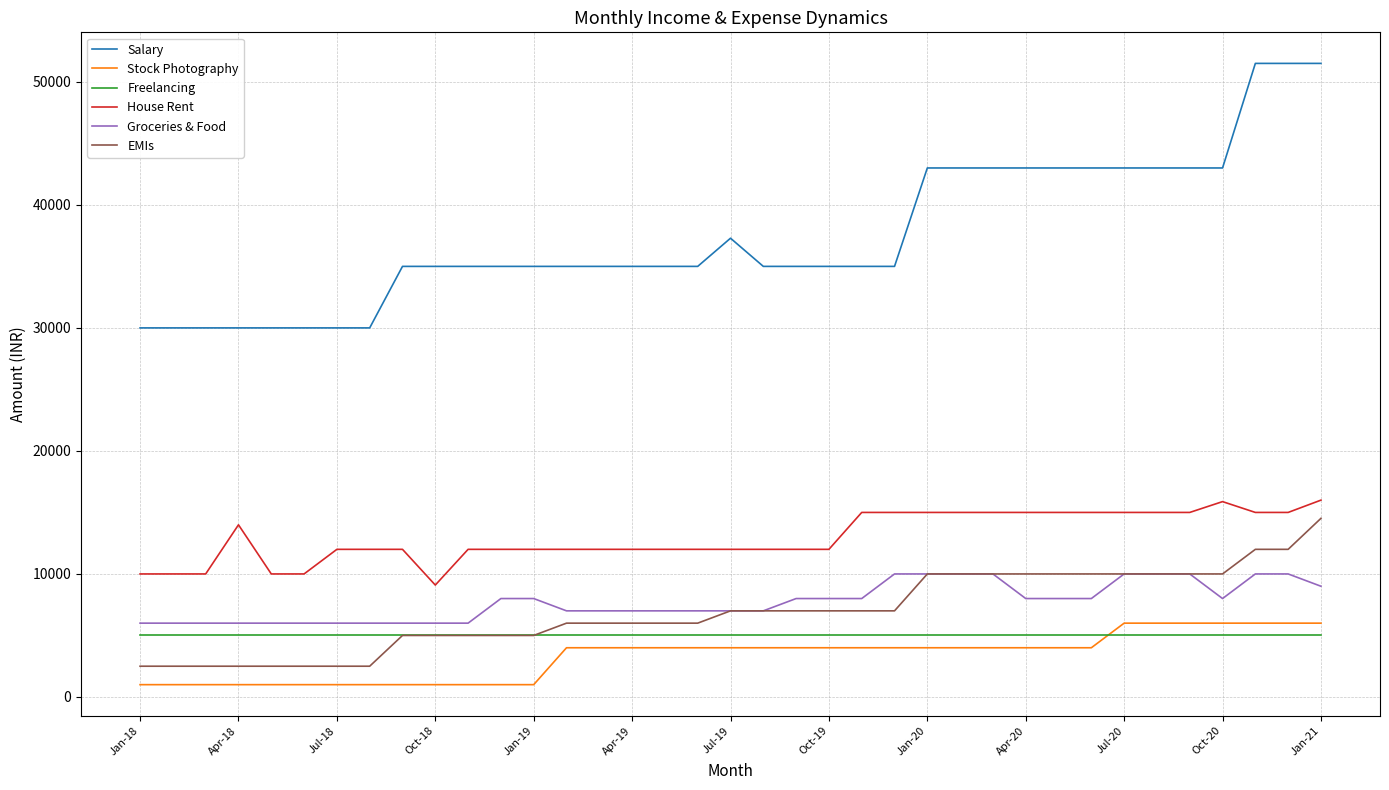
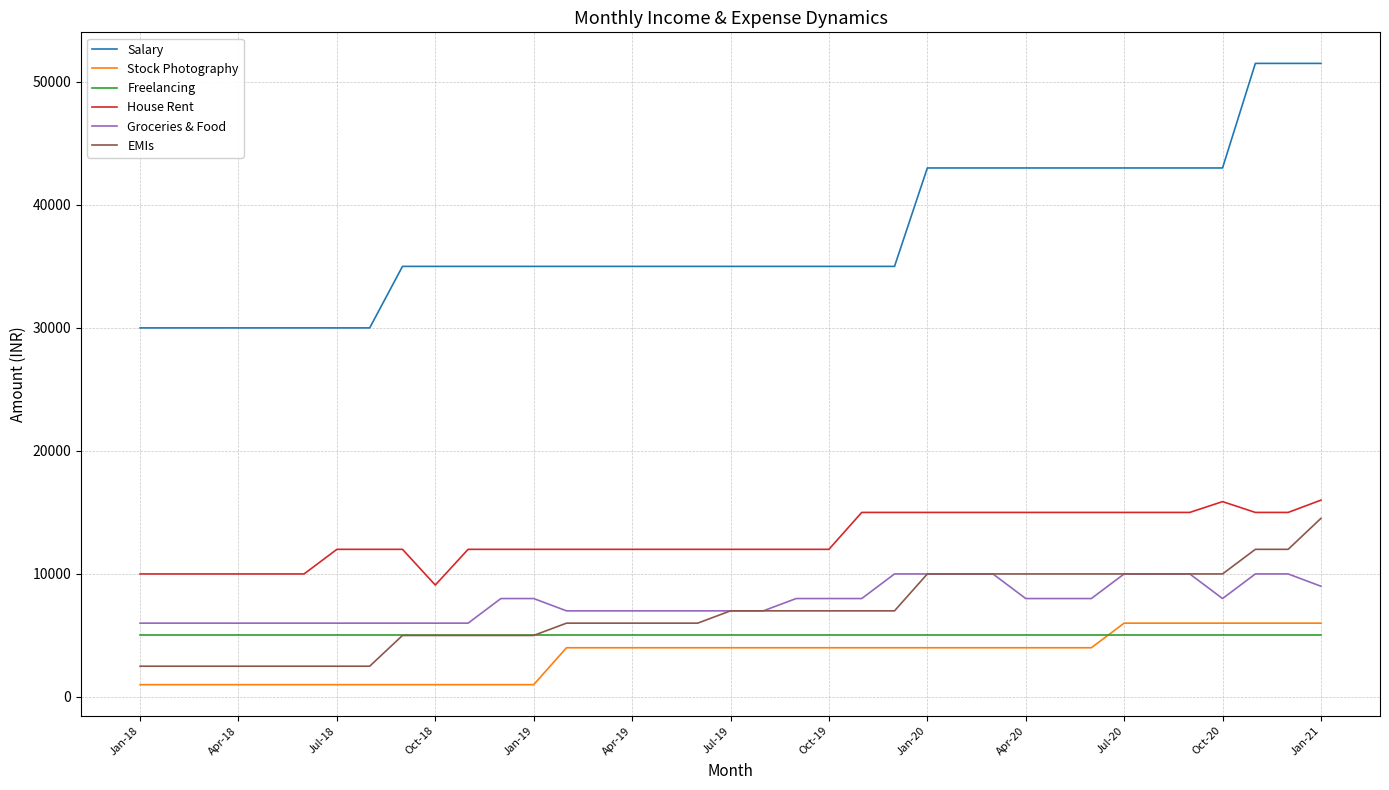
  {
    "Salary": {
      "Jan-18": 30000,
      "Apr-18": 30000,
      "Jul-18": 30000,
      "Oct-18": 35000,
      "Jan-19": 35000,
      "Apr-19": 35000,
-     "Jul-19": 37300,
+     "Jul-19": 35000,
      "Oct-19": 35000,
      "Jan-20": 43000,
      "Apr-20": 43000,
      "Jul-20": 43000,
      "Oct-20": 43000,
      "Jan-21": 51500
    },
    "Stock Photography": {
      "Jan-18": 1000,
      "Apr-18": 1000,
      "Jul-18": 1000,
      "Oct-18": 1000,
      "Jan-19": 1000,
      "Apr-19": 4000,
      "Jul-19": 4000,
      "Oct-19": 4000,
      "Jan-20": 4000,
      "Apr-20": 4000,
      "Jul-20": 6000,
      "Oct-20": 6000,
      "Jan-21": 6000
    },
    "Freelancing": {
      "Jan-18": 5000,
      "Apr-18": 5000,
      "Jul-18": 5000,
      "Apr-19": 5000,
      "Jul-19": 5000,
      "Oct-19": 5000,
      "Jan-20": 5000,
      "Apr-20": 5000,
      "Jul-20": 5000,
      "Oct-20": 5000,
      "Jan-21": 5000
    },
    "House Rent": {
      "Jan-18": 10000,
-     "Apr-18": 14000,
+     "Apr-18": 10000,
      "Jul-18": 12000,
      "Oct-18": 9100,
      "Jan-19": 12000,
      "Apr-19": 12000,
      "Jul-19": 12000,
      "Oct-19": 12000,
      "Jan-20": 15000,
      "Apr-20": 15000,
      "Jul-20": 15000,
      "Oct-20": 15900,
      "Jan-21": 16000
    },
    "Groceries & Food": {
      "Jan-18": 6000,
      "Apr-18": 6000,
      "Jul-18": 6000,
      "Oct-18": 6000,
      "Jan-19": 8000,
      "Apr-19": 7000,
      "Oct-19": 8000,
      "Apr-20": 8000,
      "Oct-20": 8000,
      "Jan-21": 9000
    },
    "EMIs": {
      "Jan-18": 2500,
      "Apr-18": 2500,
      "Jul-18": 2500,
      "Apr-19": 6000,
      "Oct-19": 7000,
      "Apr-20": 10000,
      "Oct-20": 10000,
      "Jan-21": 14500
    }
  }
